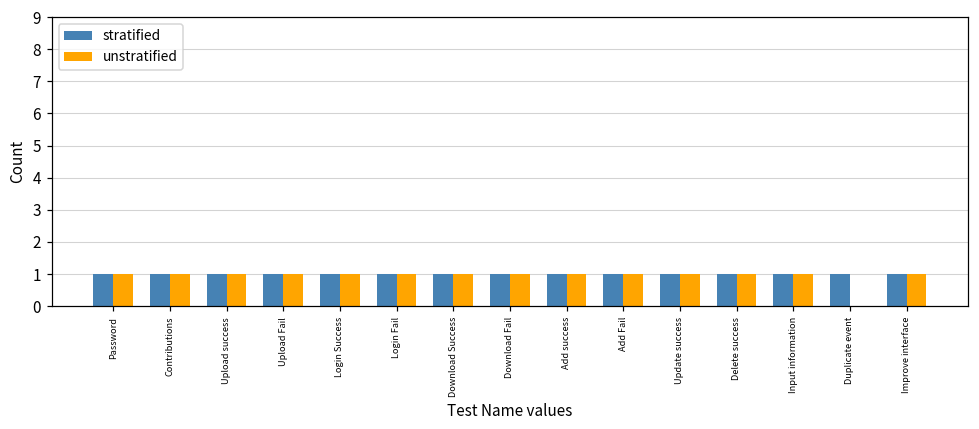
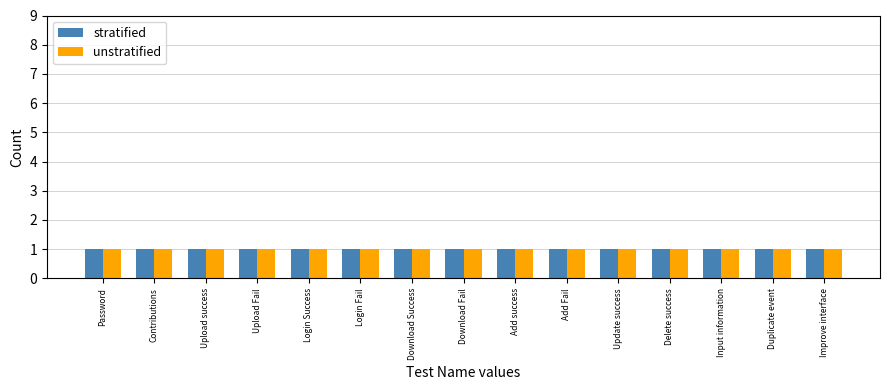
  {
    "stratified": {
      "Password": 1,
      "Contributions": 1,
      "Upload success": 1,
      "Upload Fail": 1,
      "Login Success": 1,
      "Login Fail": 1,
      "Download Success": 1,
      "Download Fail": 1,
      "Add success": 1,
      "Add Fail": 1,
      "Update success": 1,
      "Delete success": 1,
      "Input information": 1,
      "Duplicate event": 1,
      "Improve interface": 1
    },
    "unstratified": {
      "Password": 1,
      "Contributions": 1,
      "Upload success": 1,
      "Upload Fail": 1,
      "Login Success": 1,
      "Login Fail": 1,
      "Download Success": 1,
      "Download Fail": 1,
      "Add success": 1,
      "Add Fail": 1,
      "Update success": 1,
      "Delete success": 1,
      "Input information": 1,
-     "Duplicate event": 0,
+     "Duplicate event": 1,
      "Improve interface": 1
    }
  }
